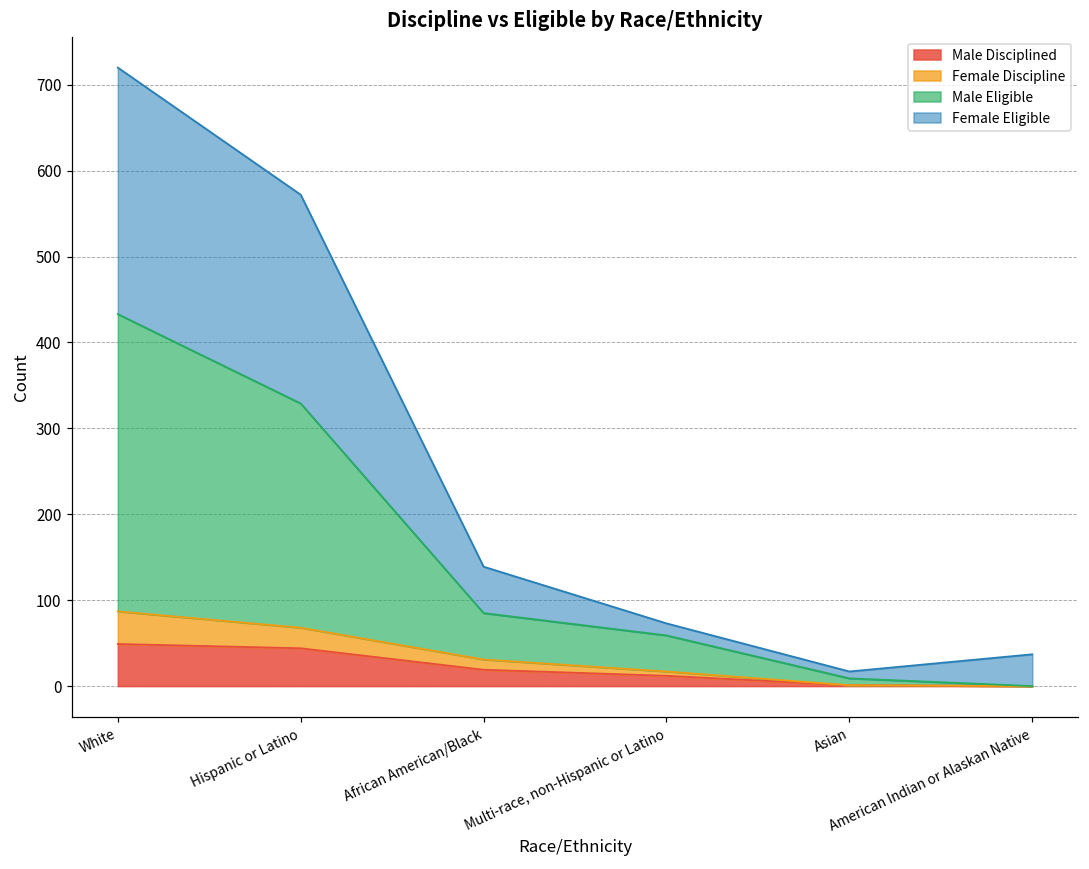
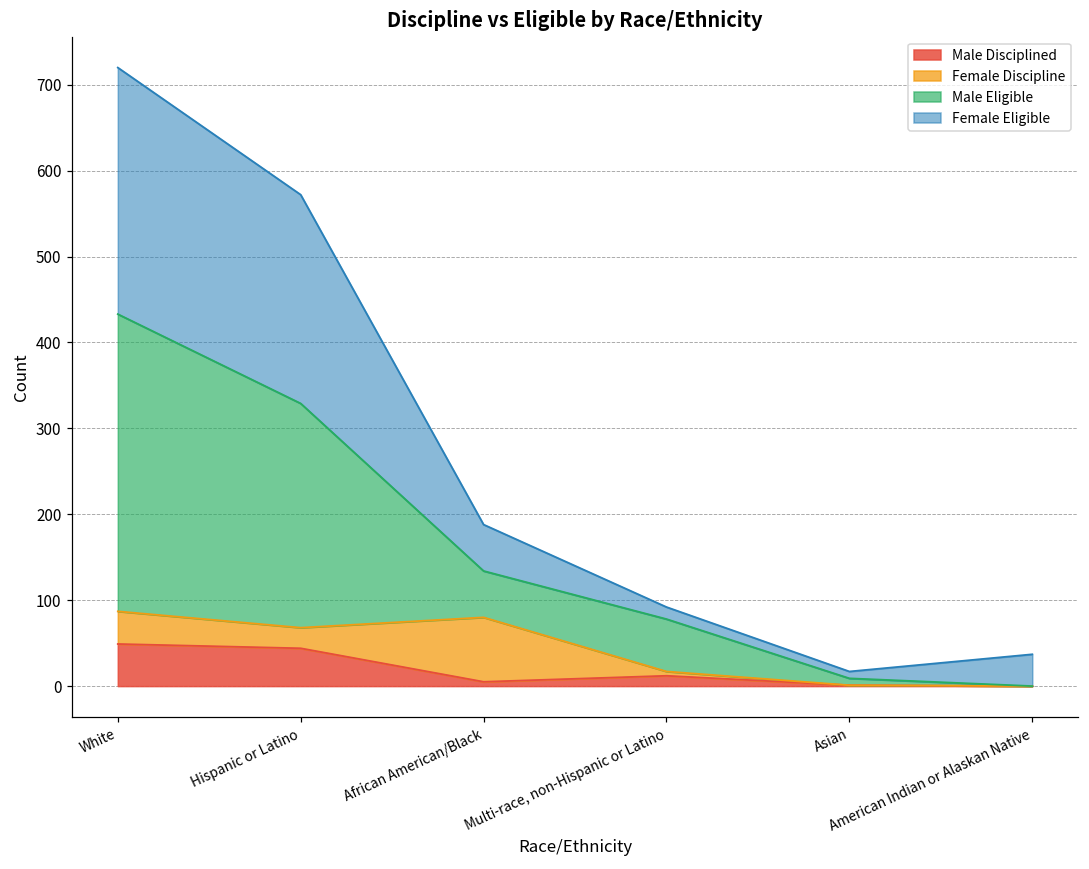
  {
    "Male Disciplined": {
      "White": 50,
      "Hispanic or Latino": 40,
-     "African American/Black": 20,
+     "African American/Black": 10,
      "Multi-race, non-Hispanic or Latino": 10
    },
    "Female Discipline": {
      "White": 40,
      "Hispanic or Latino": 20,
-     "African American/Black": 10,
+     "African American/Black": 80,
      "Multi-race, non-Hispanic or Latino": 10
    },
    "Male Eligible": {
      "White": 350,
      "Hispanic or Latino": 260,
      "African American/Black": 50,
-     "Multi-race, non-Hispanic or Latino": 40,
+     "Multi-race, non-Hispanic or Latino": 60,
      "Asian": 10
    },
    "Female Eligible": {
      "White": 290,
      "Hispanic or Latino": 240,
      "African American/Black": 50,
      "Multi-race, non-Hispanic or Latino": 10,
      "Asian": 10,
      "American Indian or Alaskan Native": 40
    }
  }
